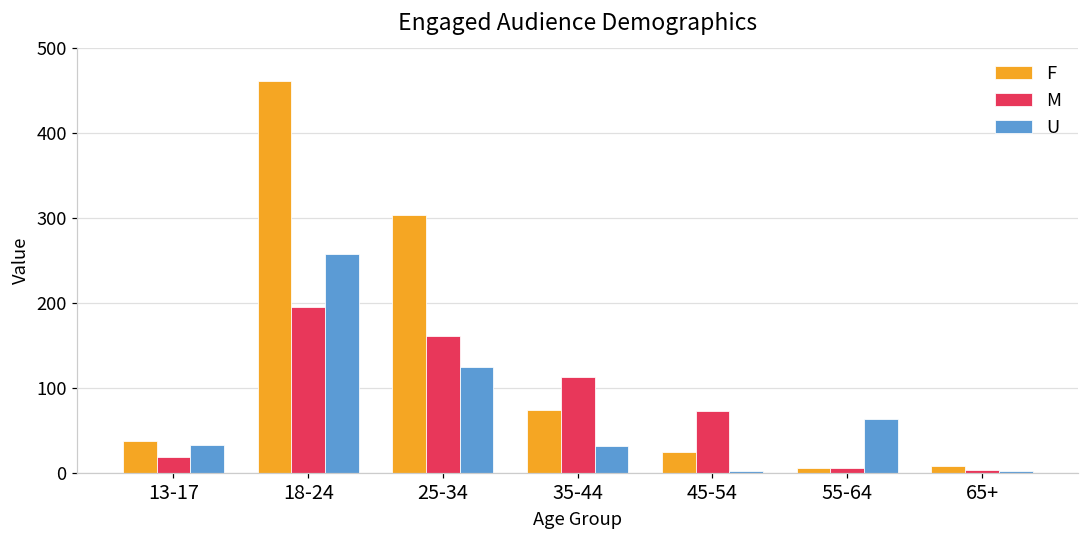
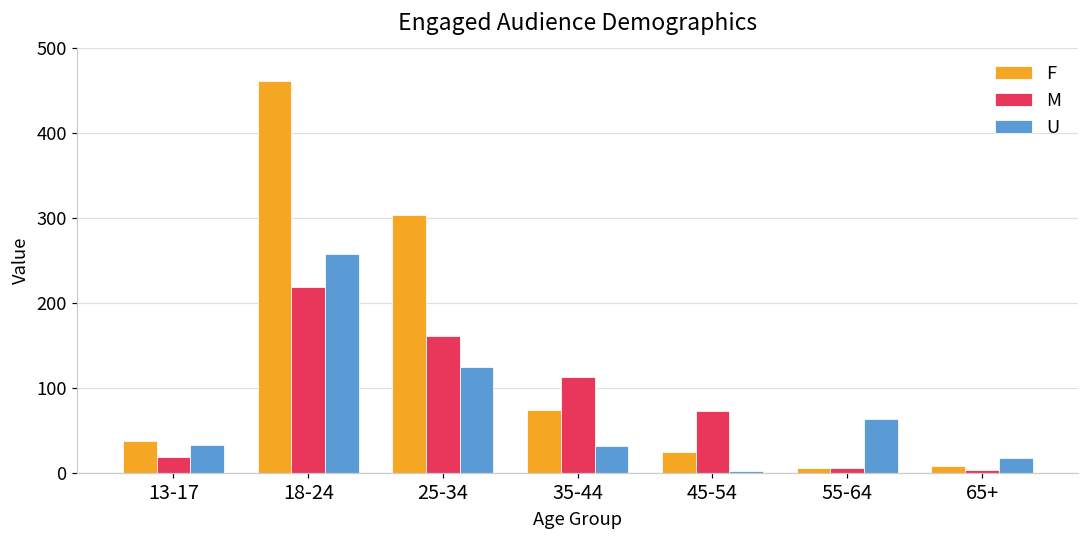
  {
    "F": {
      "13-17": 40,
      "18-24": 460,
      "25-34": 300,
      "35-44": 70,
      "45-54": 20,
      "55-64": 10,
      "65+": 10
    },
    "M": {
      "13-17": 20,
-     "18-24": 200,
+     "18-24": 220,
      "25-34": 160,
      "35-44": 110,
      "45-54": 70,
      "55-64": 10
    },
    "U": {
      "13-17": 30,
      "18-24": 260,
      "25-34": 130,
      "35-44": 30,
      "55-64": 60,
-     "65+": 0
+     "65+": 20
    }
  }
